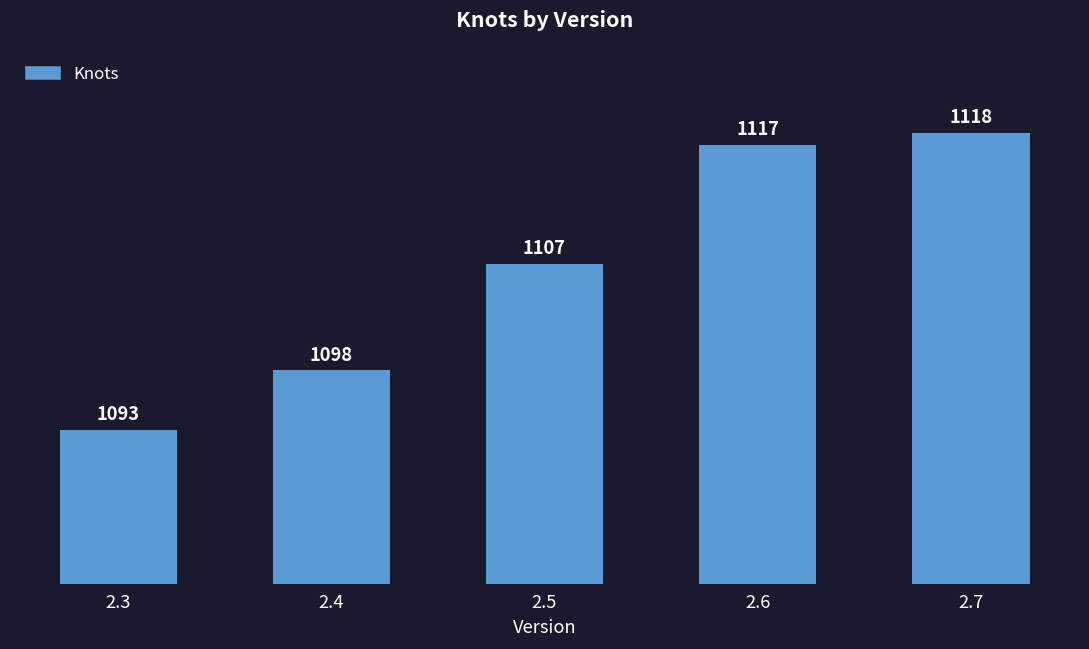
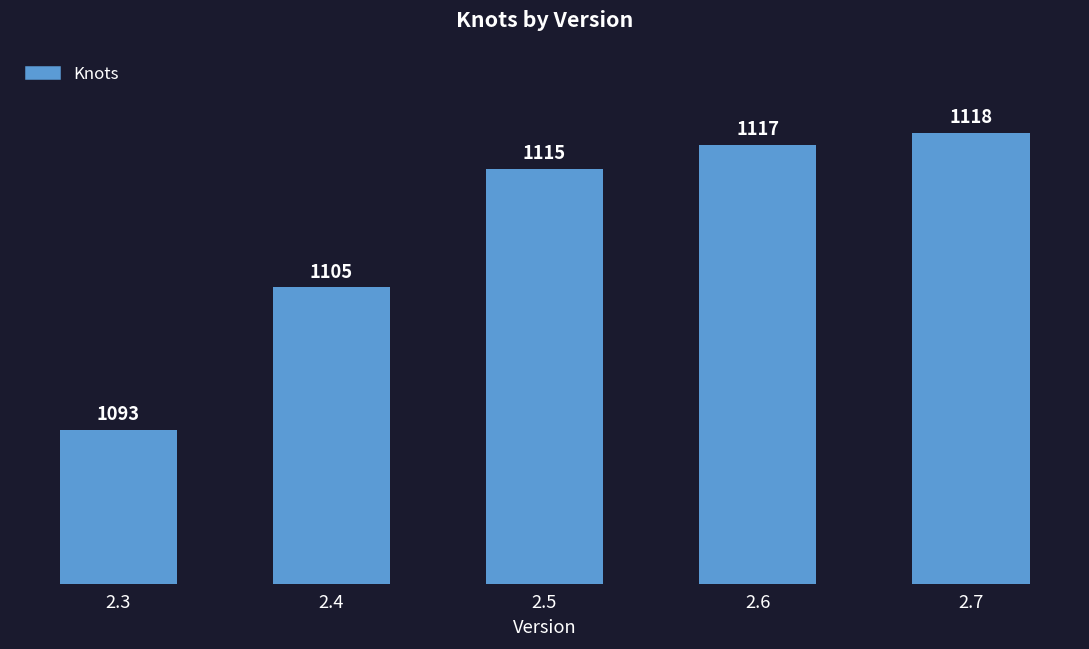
  {
    "2.3": 1093,
-   "2.4": 1098,
-   "2.5": 1107,
+   "2.4": 1105,
+   "2.5": 1115,
    "2.6": 1117,
    "2.7": 1118
  }
